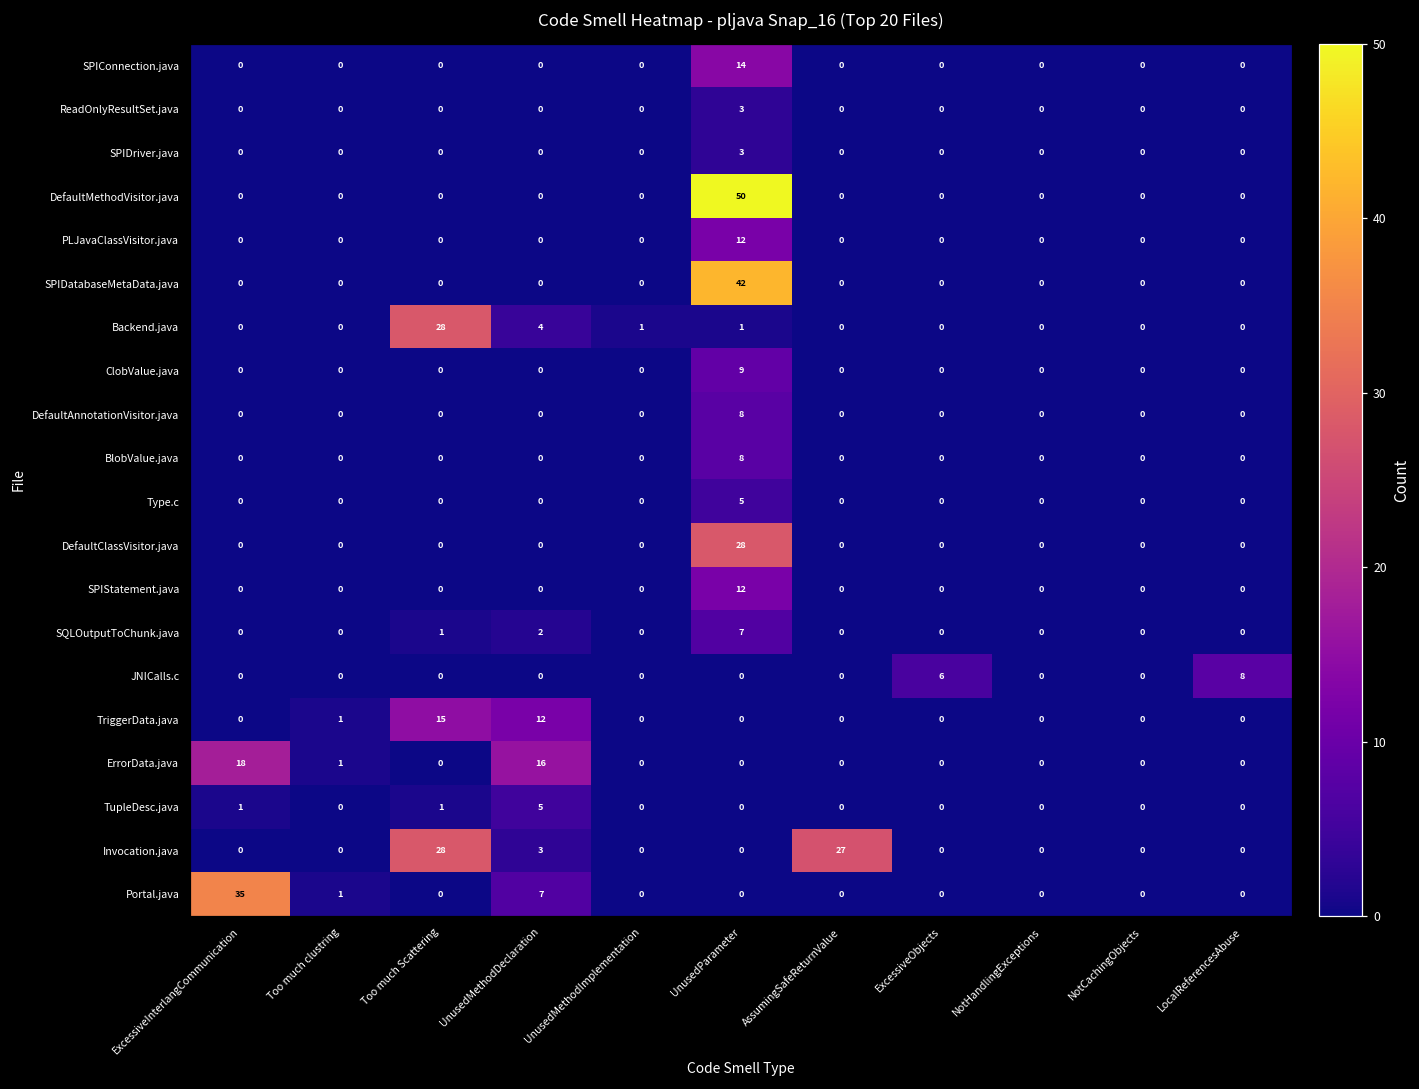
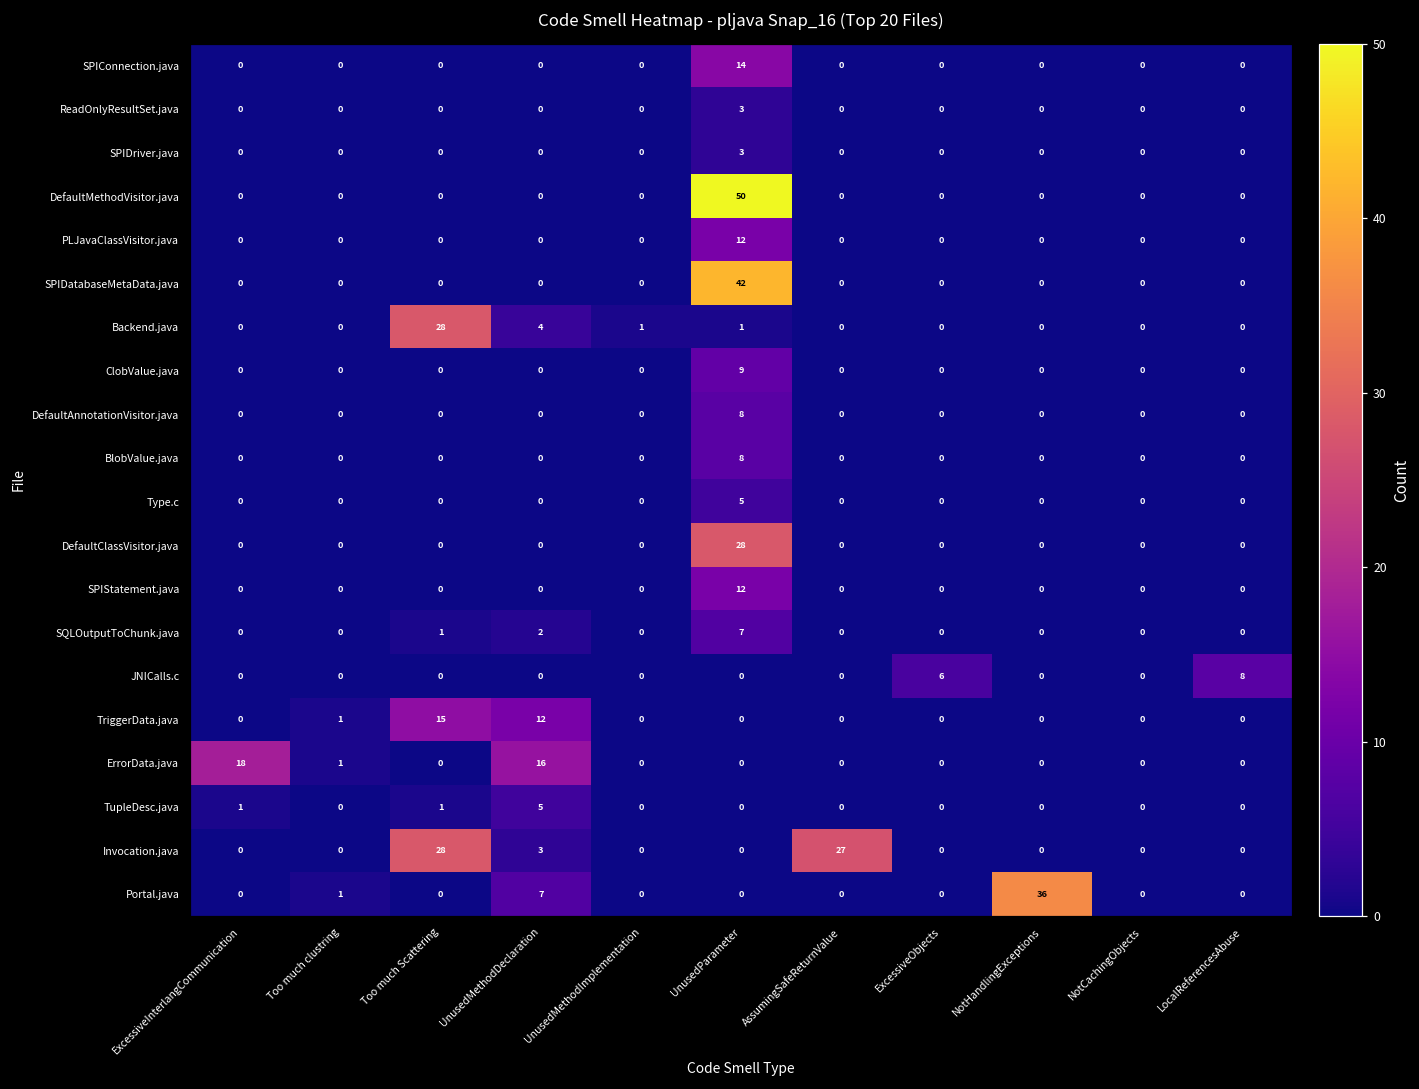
  {
    "Portal.java": {
-     "ExcessiveInterlangCommunication": 35,
+     "ExcessiveInterlangCommunication": 0,
      "Too much clustring": 1,
      "Too much Scattering": 0,
      "UnusedMethodDeclaration": 7,
      "UnusedMethodImplementation": 0,
      "UnusedParameter": 0,
      "AssumingSafeReturnValue": 0,
      "ExcessiveObjects": 0,
-     "NotHandlingExceptions": 0,
+     "NotHandlingExceptions": 36,
      "NotCachingObjects": 0,
      "LocalReferencesAbuse": 0
    }
  }
